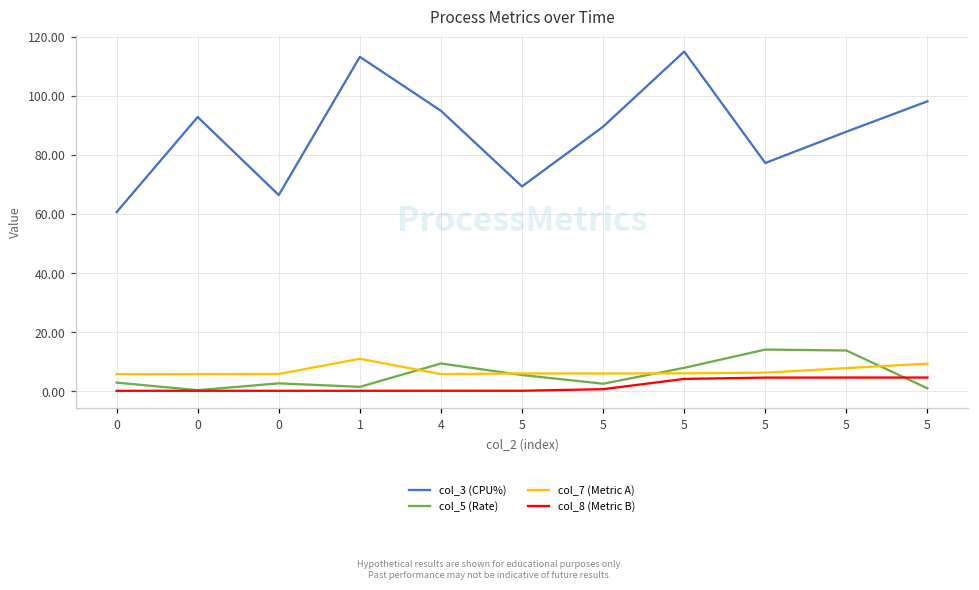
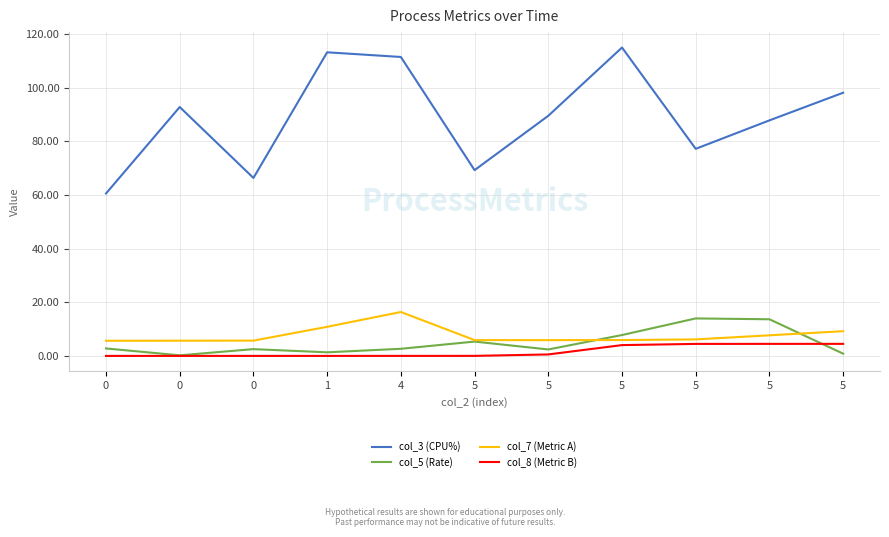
  {
    "col_3 (CPU%)": {
      "1": 113,
-     "4": 95
+     "4": 111
    },
    "col_5 (Rate)": {
      "1": 1,
-     "4": 9
+     "4": 3
    },
    "col_7 (Metric A)": {
      "1": 11,
-     "4": 6
+     "4": 16
    },
    "col_8 (Metric B)": {
      "1": 0,
      "4": 0
    }
  }
